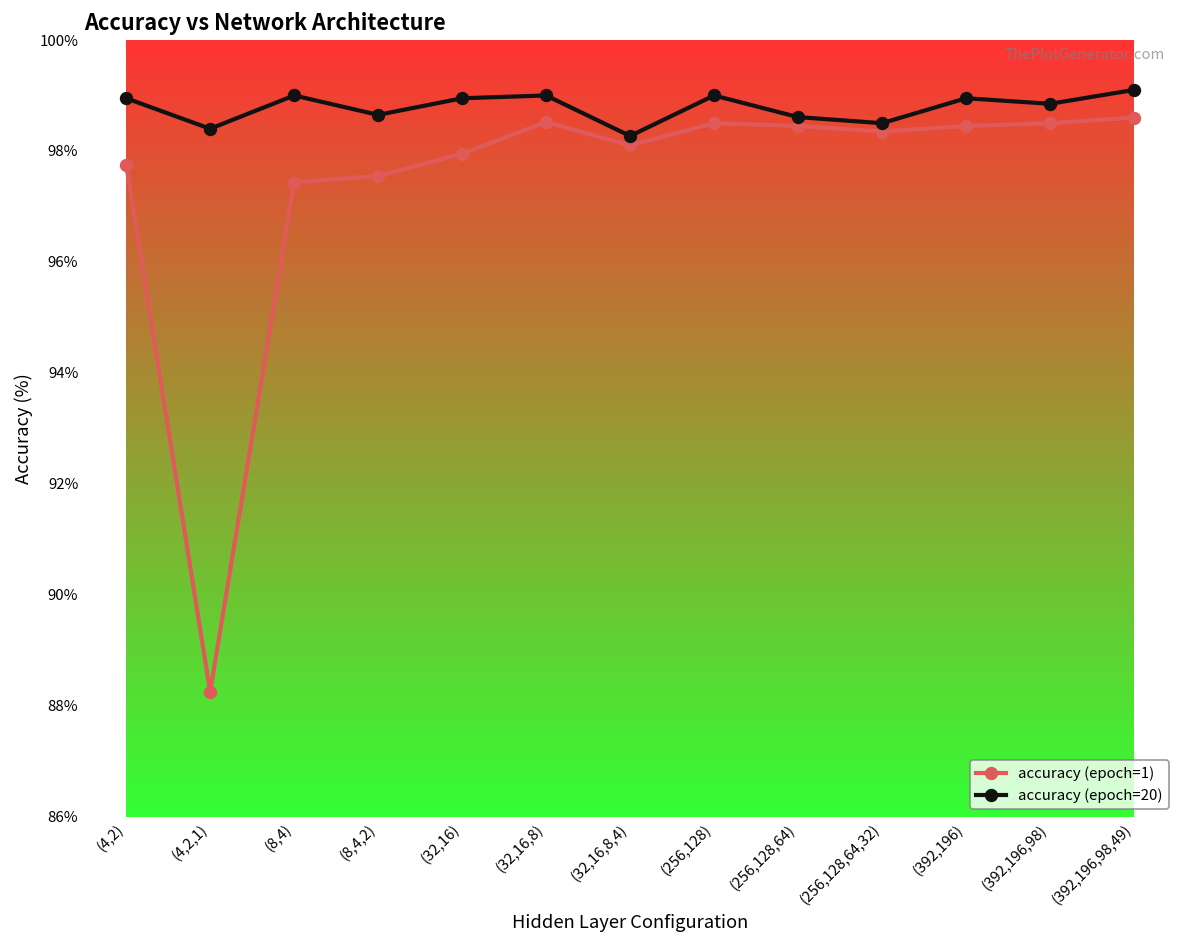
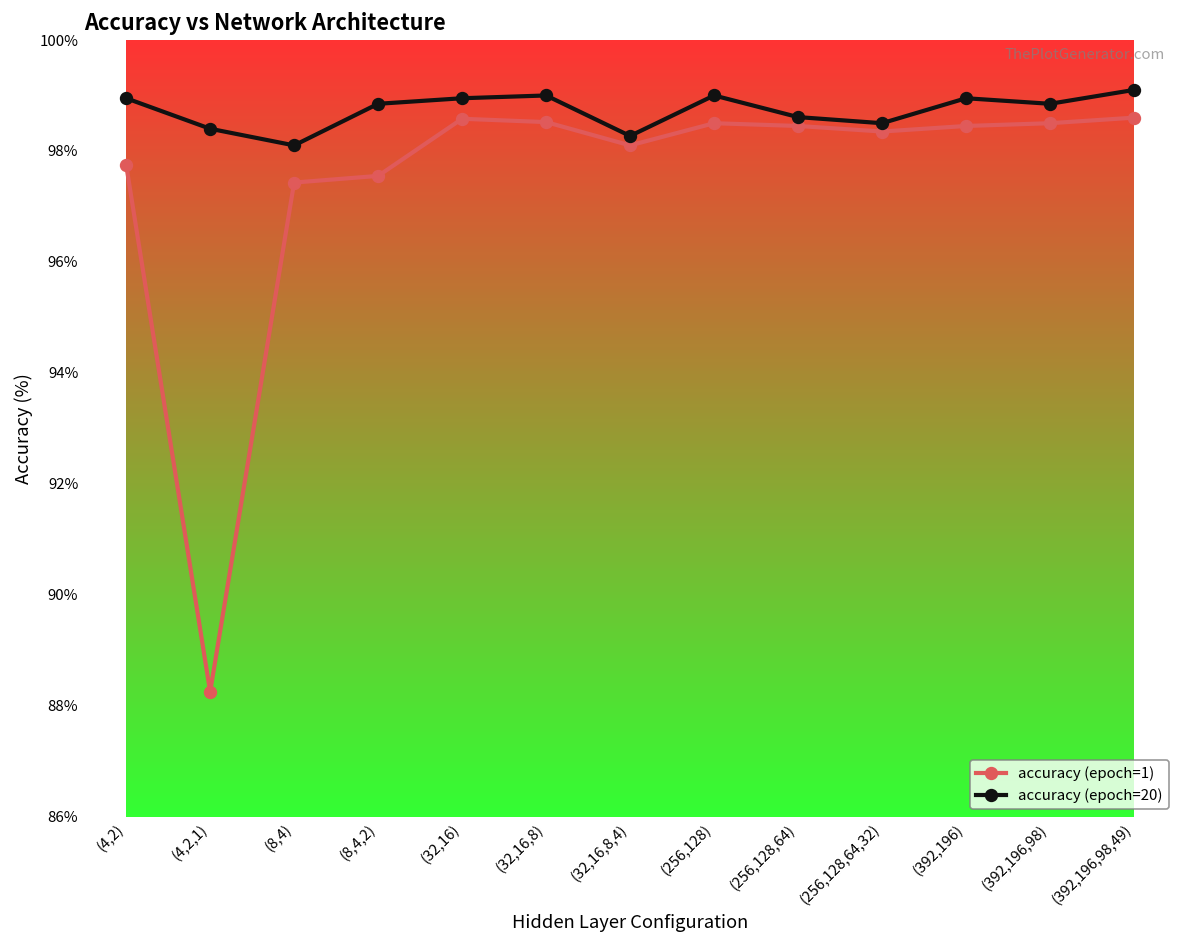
  {
    "accuracy (epoch=1)": {
      "(4,2)": "97.8%",
      "(4,2,1)": "88.3%",
      "(8,4)": "97.4%",
      "(8,4,2)": "97.6%",
-     "(32,16)": "98.0%",
+     "(32,16)": "98.6%",
      "(32,16,8)": "98.5%",
      "(32,16,8,4)": "98.1%",
      "(256,128)": "98.5%",
      "(256,128,64)": "98.5%",
      "(256,128,64,32)": "98.4%",
      "(392,196)": "98.5%",
      "(392,196,98)": "98.5%",
      "(392,196,98,49)": "98.6%"
    },
    "accuracy (epoch=20)": {
      "(4,2)": "99.0%",
      "(4,2,1)": "98.4%",
-     "(8,4)": "99.0%",
-     "(8,4,2)": "98.7%",
+     "(8,4)": "98.1%",
+     "(8,4,2)": "98.9%",
      "(32,16)": "99.0%",
      "(32,16,8)": "99.0%",
      "(32,16,8,4)": "98.3%",
      "(256,128)": "99.0%",
      "(256,128,64)": "98.6%",
      "(256,128,64,32)": "98.5%",
      "(392,196)": "99.0%",
      "(392,196,98)": "98.9%",
      "(392,196,98,49)": "99.1%"
    }
  }
